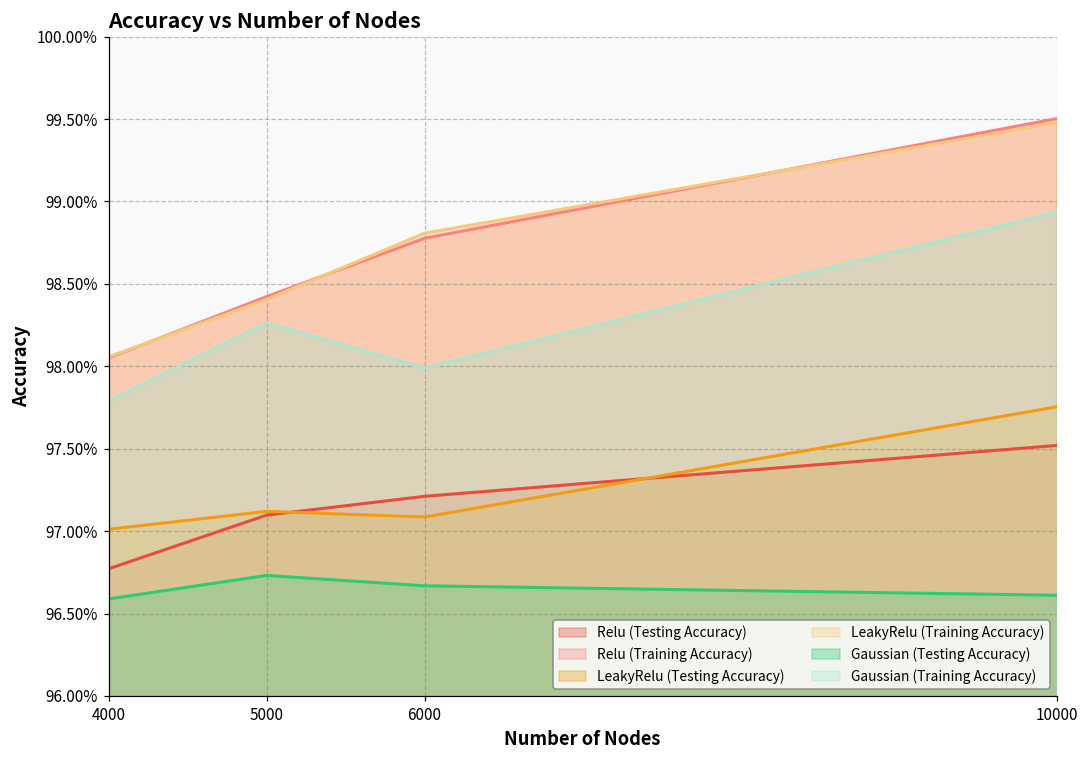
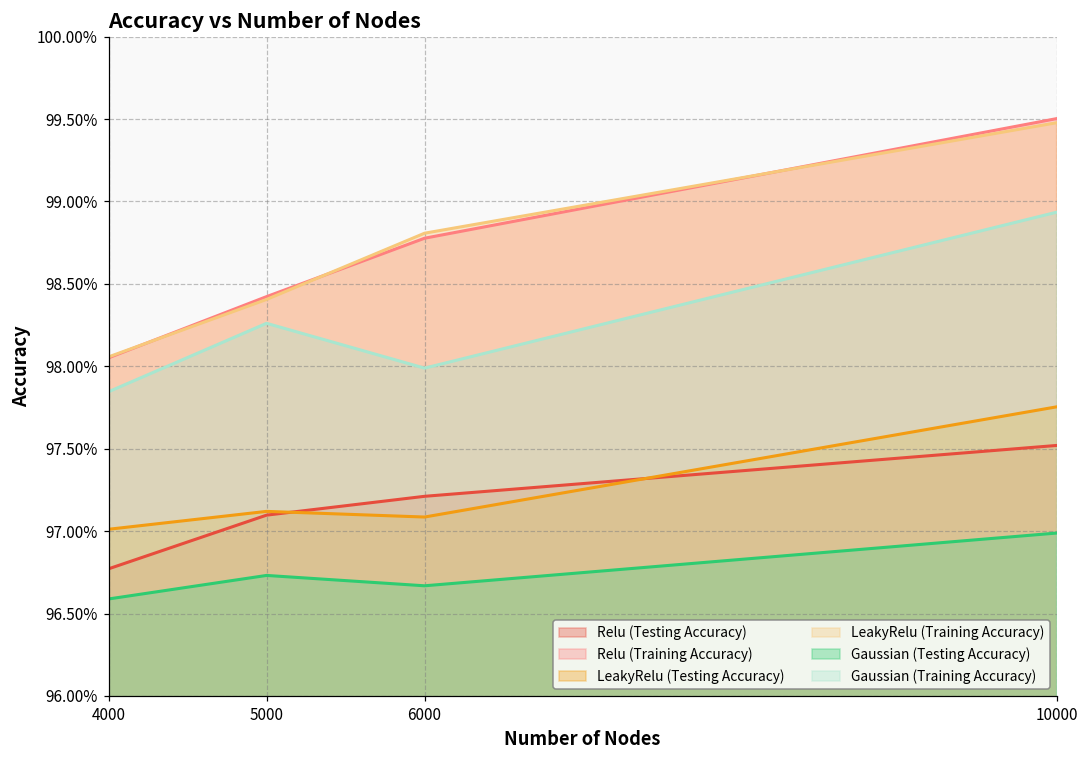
  {
    "Gaussian (Testing Accuracy)": {
      "4000": "96.59%",
      "5000": "96.73%",
      "6000": "96.67%",
-     "10000": "96.61%"
+     "10000": "96.99%"
    },
    "Gaussian (Training Accuracy)": {
-     "4000": "97.79%",
+     "4000": "97.85%",
      "5000": "98.26%",
      "6000": "97.99%",
      "10000": "98.94%"
    }
  }
